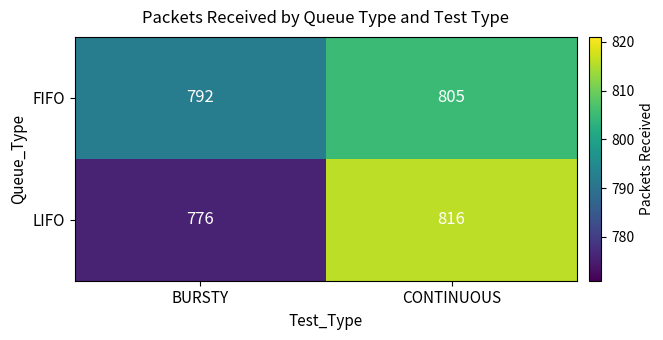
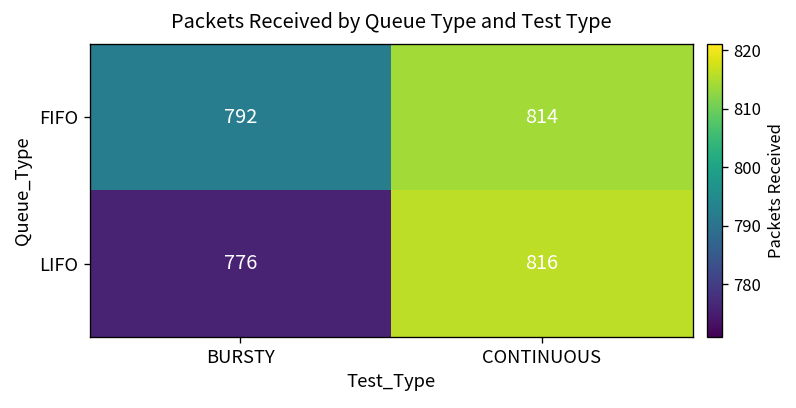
  {
    "FIFO": {
      "BURSTY": 792,
-     "CONTINUOUS": 805
+     "CONTINUOUS": 814
    },
    "LIFO": {
      "BURSTY": 776,
      "CONTINUOUS": 816
    }
  }
